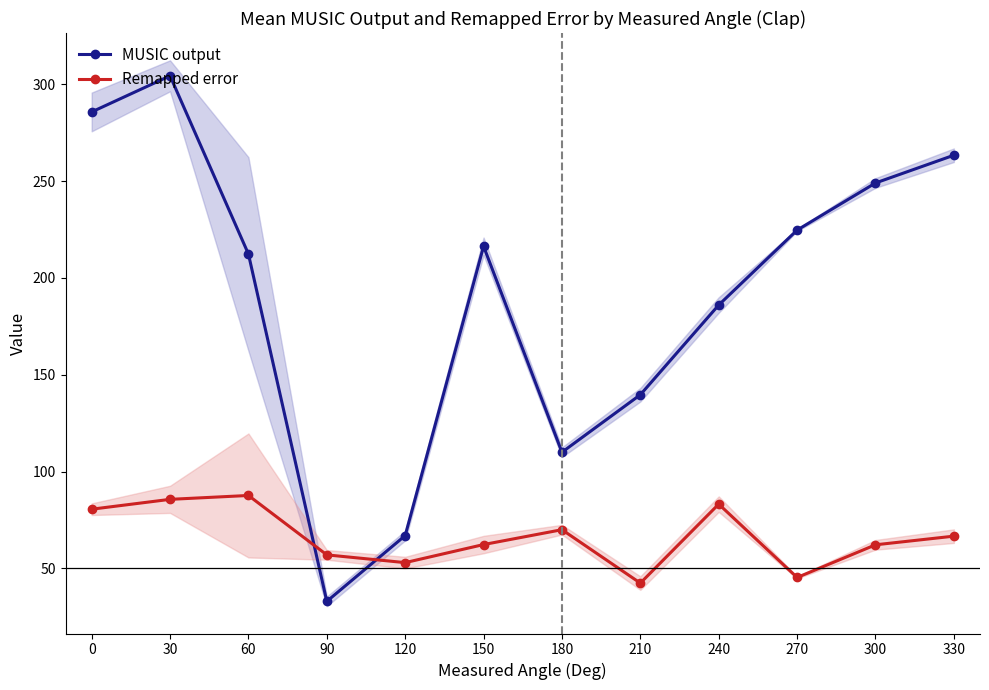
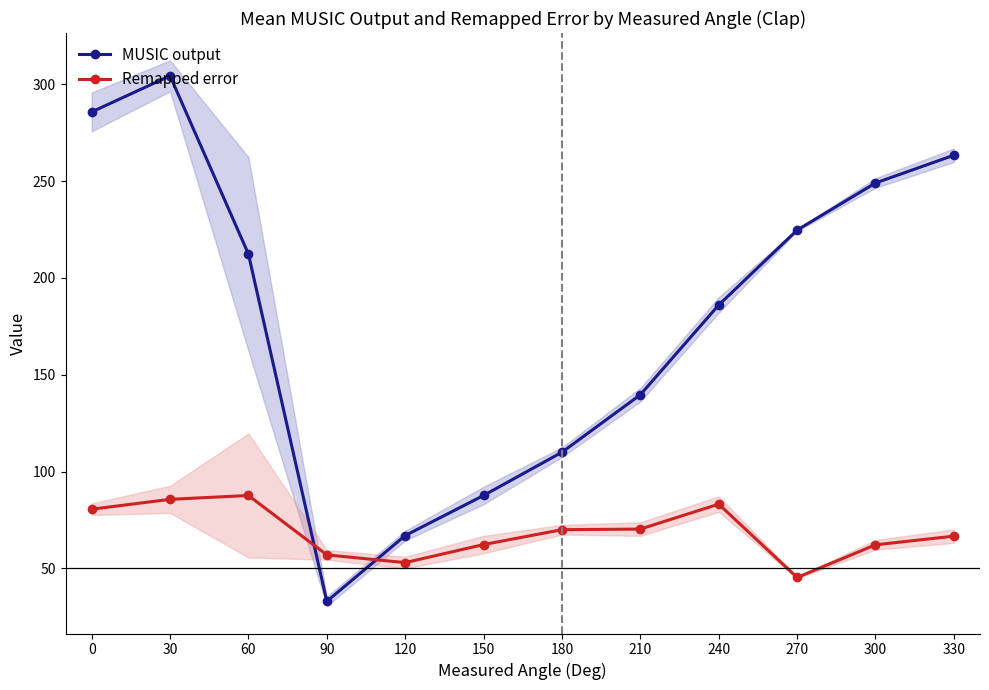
  {
    "MUSIC output": {
      "0": 286,
      "30": 304,
      "60": 212,
      "90": 33,
      "120": 67,
-     "150": 216,
+     "150": 88,
      "180": 110,
      "210": 140,
      "240": 186,
      "300": 249,
      "330": 263
    },
    "Remapped error": {
      "0": 81,
      "30": 86,
      "60": 88,
      "90": 57,
      "120": 53,
      "150": 62,
      "180": 70,
-     "210": 42,
+     "210": 70,
      "240": 83,
      "300": 62,
      "330": 67
    }
  }
